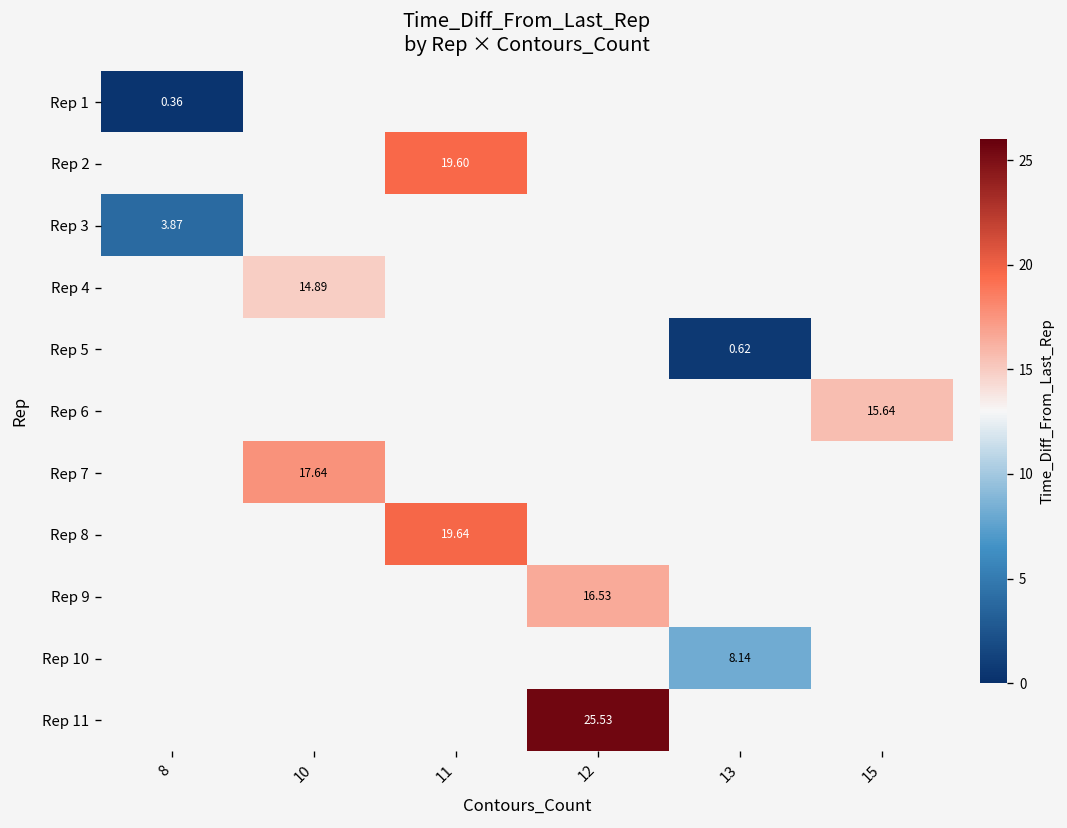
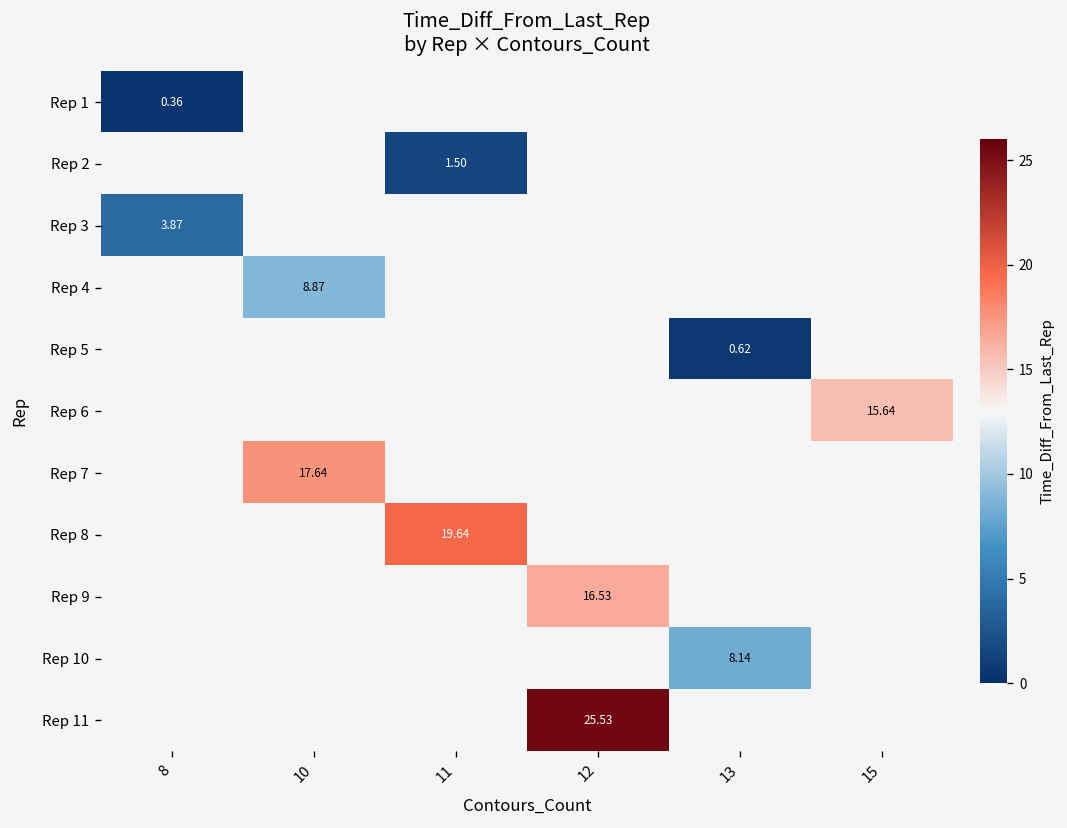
  {
    "Rep 1": {
      "8": 0.36
    },
    "Rep 2": {
-     "11": 19.60
+     "11": 1.50
    },
    "Rep 3": {
      "8": 3.87
    },
    "Rep 4": {
-     "10": 14.89
+     "10": 8.87
    },
    "Rep 5": {
      "13": 0.62
    },
    "Rep 6": {
      "15": 15.64
    },
    "Rep 7": {
      "10": 17.64
    },
    "Rep 8": {
      "11": 19.64
    },
    "Rep 9": {
      "12": 16.53
    },
    "Rep 10": {
      "13": 8.14
    },
    "Rep 11": {
      "12": 25.53
    }
  }
